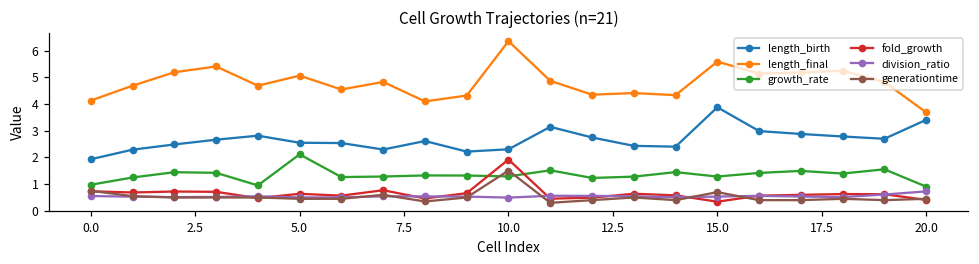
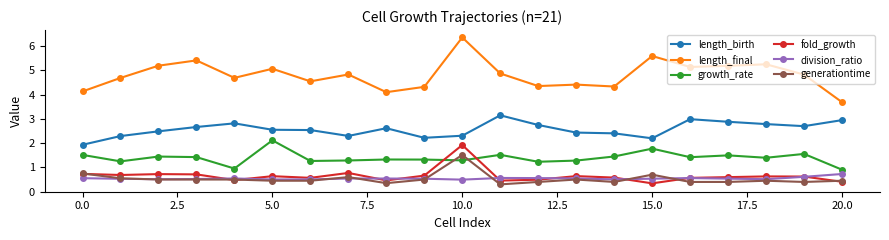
  {
    "length_birth": {
      "0.0": 1.9,
      "5.0": 2.6,
      "10.0": 2.3,
-     "15.0": 3.9,
-     "20.0": 3.4
+     "15.0": 2.2,
+     "20.0": 2.9
    },
    "length_final": {
      "0.0": 4.1,
      "5.0": 5.1,
      "10.0": 6.4,
      "15.0": 5.6,
      "20.0": 3.7
    },
    "growth_rate": {
-     "0.0": 1.0,
+     "0.0": 1.5,
      "5.0": 2.1,
      "10.0": 1.3,
-     "15.0": 1.3,
+     "15.0": 1.8,
      "20.0": 0.9
    },
    "fold_growth": {
      "5.0": 0.6,
      "10.0": 1.9,
      "15.0": 0.3
    },
    "division_ratio": {
      "0.0": 0.6,
      "10.0": 0.5,
      "15.0": 0.5,
      "20.0": 0.7
    },
    "generationtime": {
      "10.0": 1.5,
      "15.0": 0.7
    }
  }
